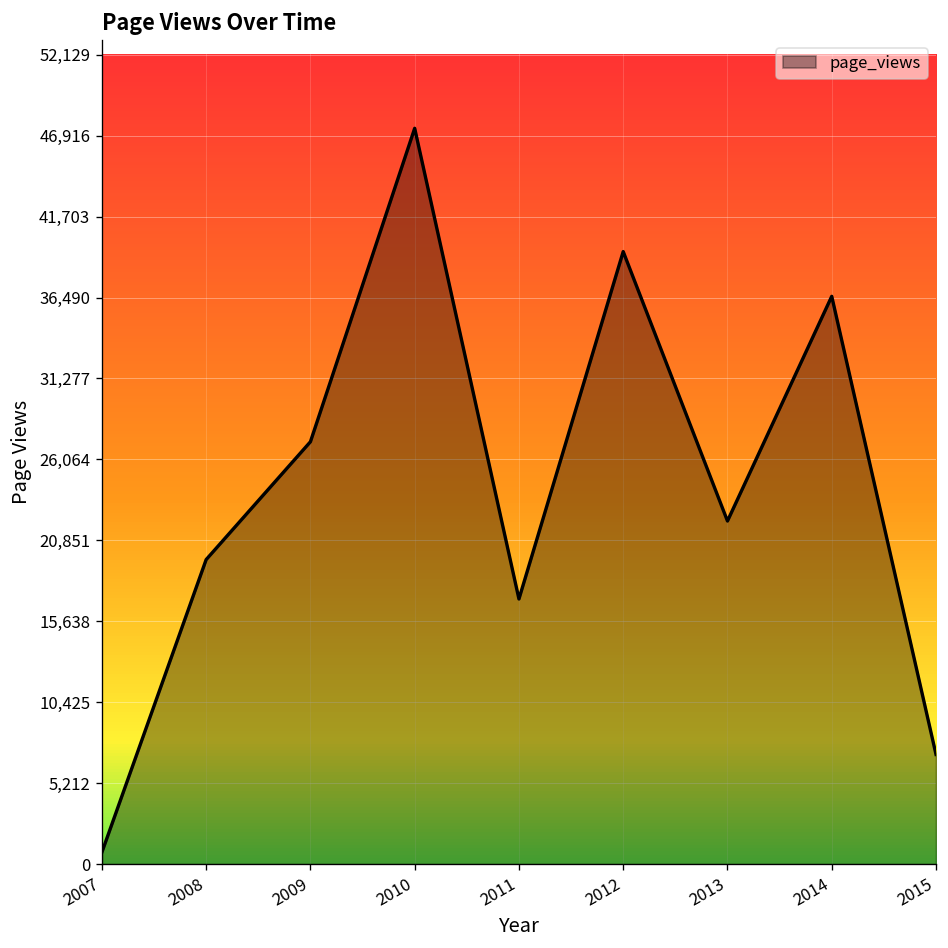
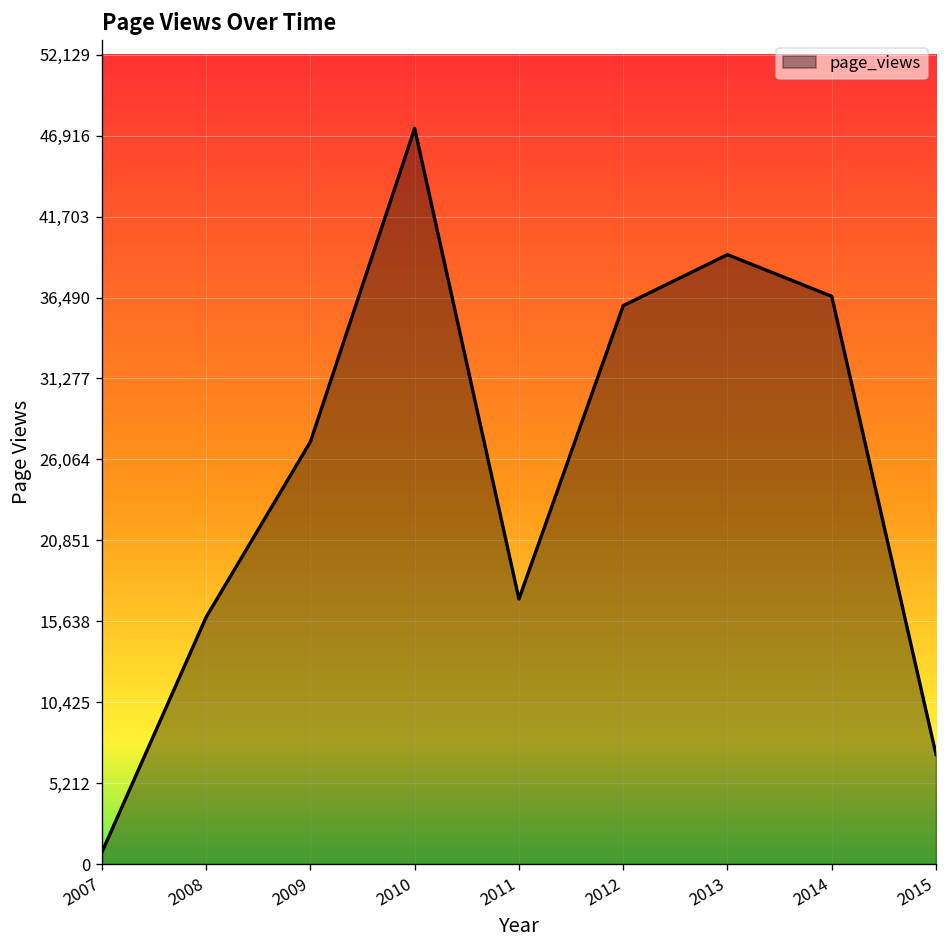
  {
    "2007": "800",
-   "2008": "19,600",
+   "2008": "15,900",
    "2009": "27,200",
    "2010": "47,400",
    "2011": "17,100",
-   "2012": "39,500",
-   "2013": "22,100",
+   "2012": "36,000",
+   "2013": "39,300",
    "2014": "36,600",
    "2015": "7,100"
  }
